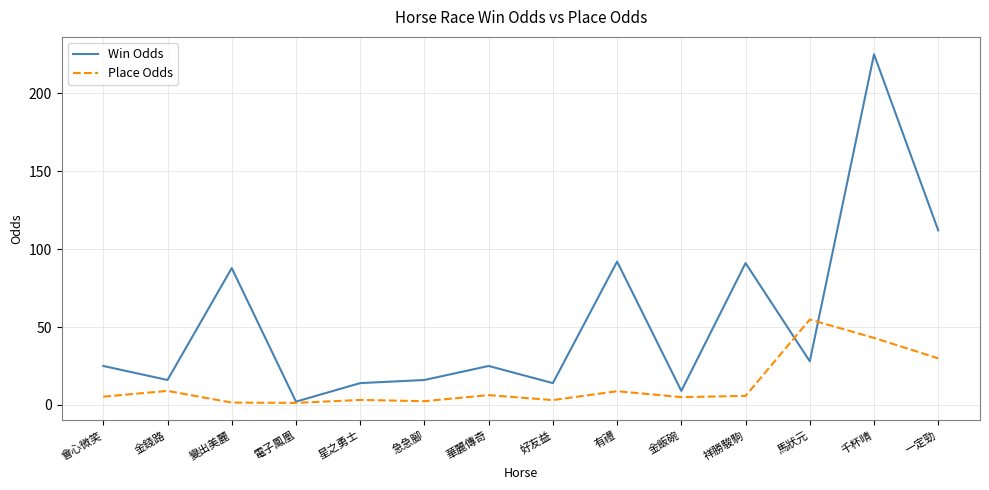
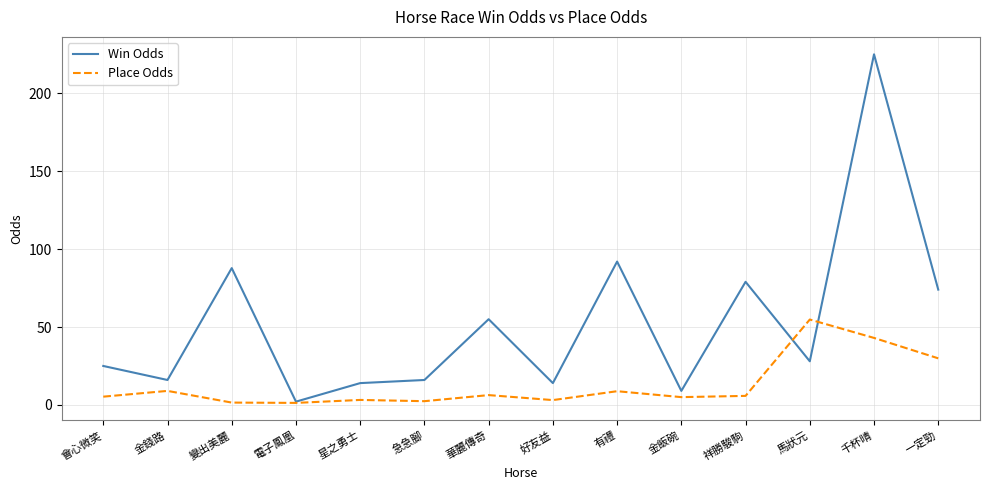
  {
    "Win Odds": {
      "會心微笑": 25,
      "金錢路": 16,
      "變出美麗": 88,
      "星之勇士": 14,
      "急急腳": 16,
-     "華麗傳奇": 25,
+     "華麗傳奇": 55,
      "好友益": 14,
      "有禮": 92,
      "金飯碗": 9,
-     "祥勝駿駒": 91,
+     "祥勝駿駒": 79,
      "馬狀元": 28,
      "千杯晴": 225,
-     "一定勁": 112
+     "一定勁": 74
    },
    "Place Odds": {
      "會心微笑": 5,
      "金錢路": 9,
      "變出美麗": 2,
      "星之勇士": 3,
      "急急腳": 2,
      "華麗傳奇": 6,
      "好友益": 3,
      "有禮": 9,
      "金飯碗": 5,
      "祥勝駿駒": 6,
      "馬狀元": 55,
      "千杯晴": 43,
      "一定勁": 30
    }
  }
